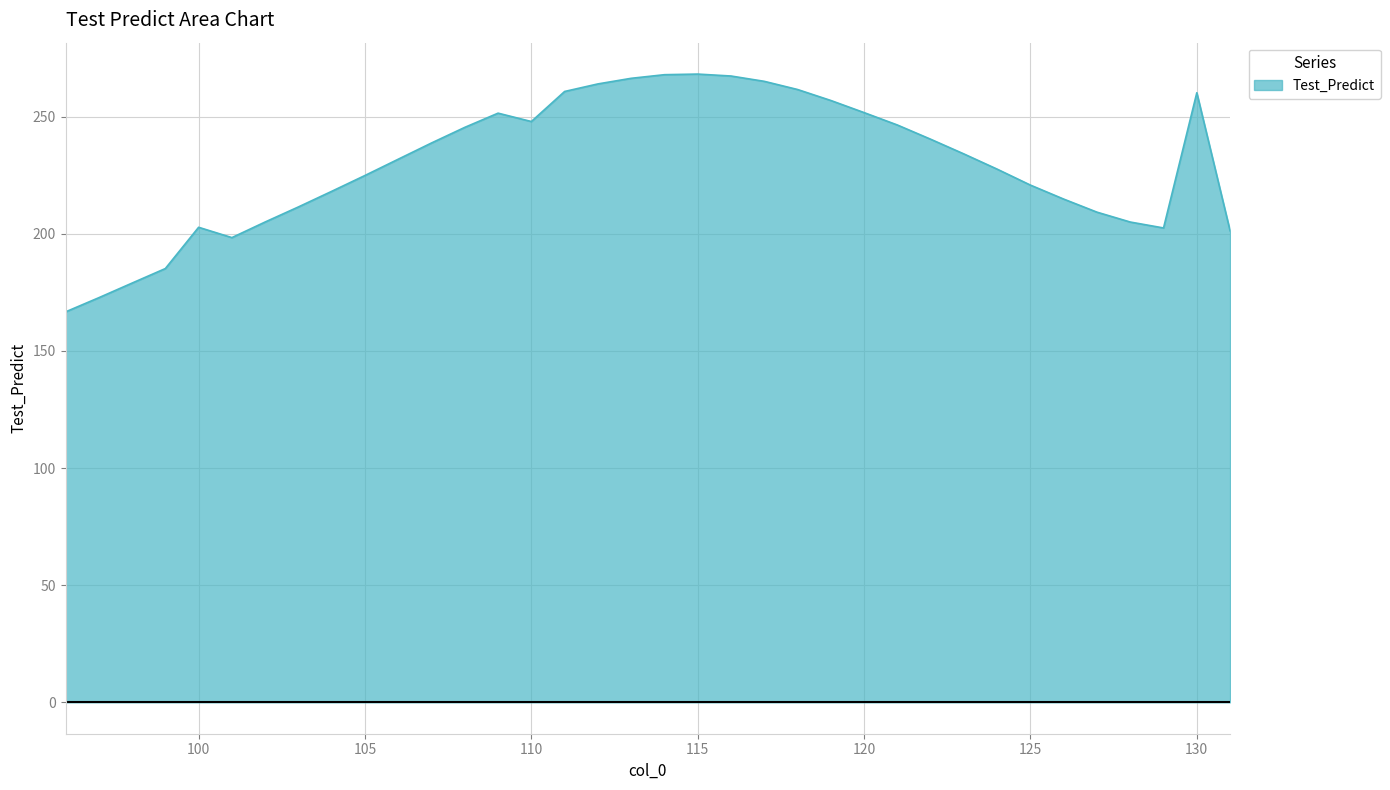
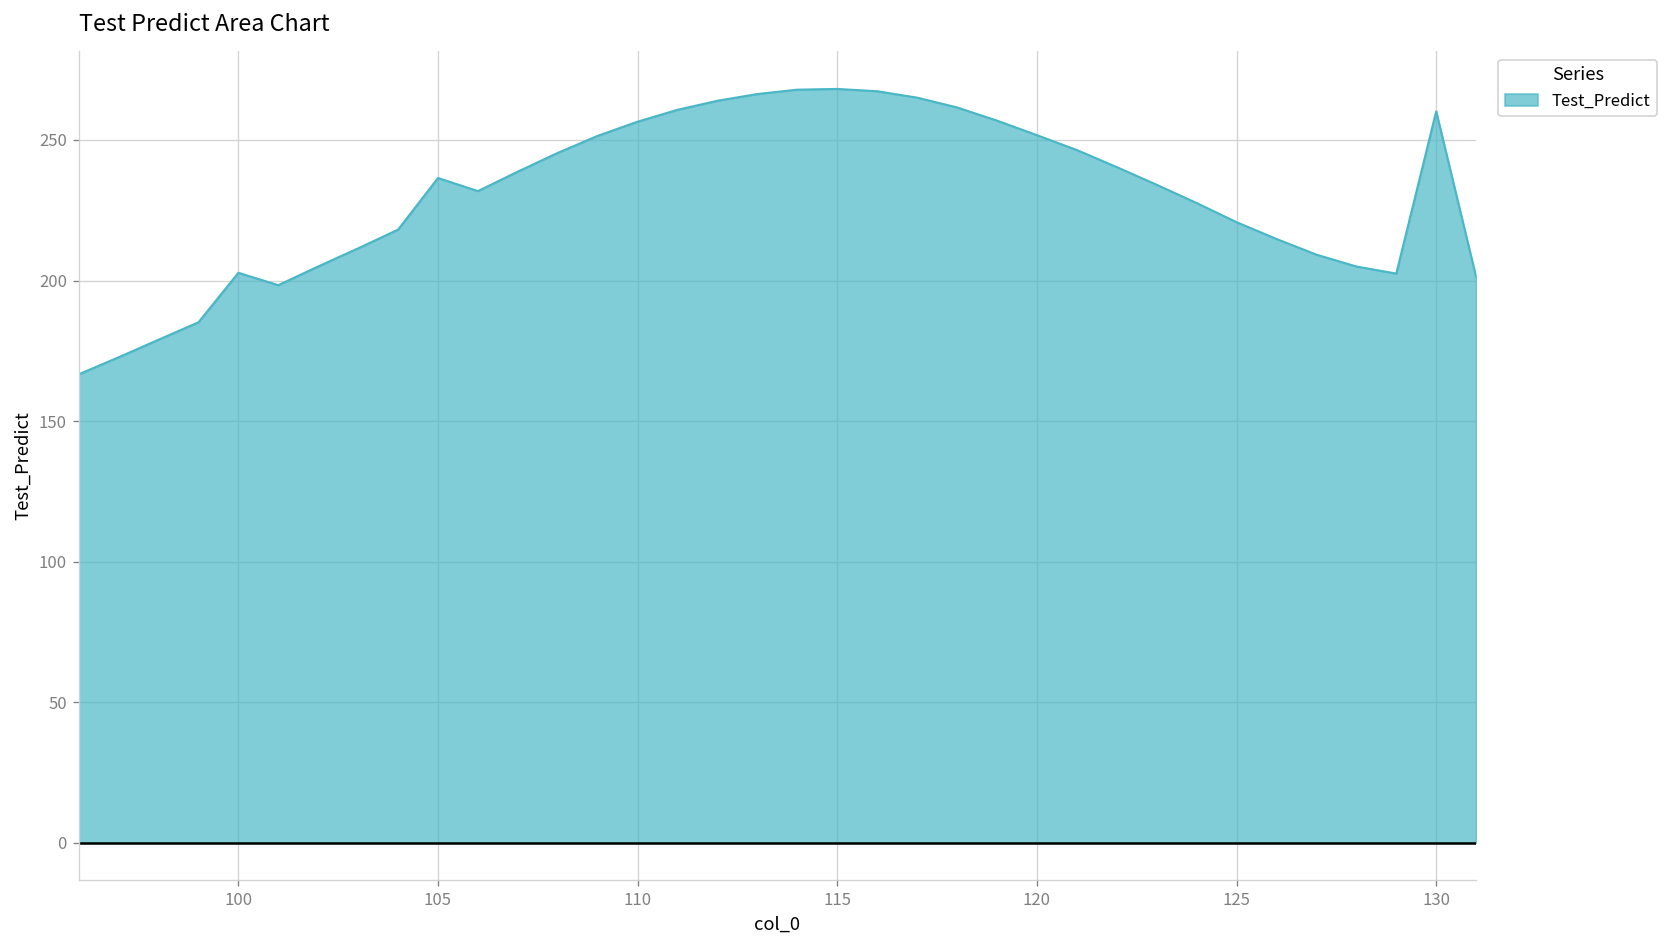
  {
    "100": 203,
-   "105": 225,
-   "110": 248,
+   "105": 236,
+   "110": 257,
    "115": 268,
    "120": 252,
    "125": 221,
    "130": 260
  }
